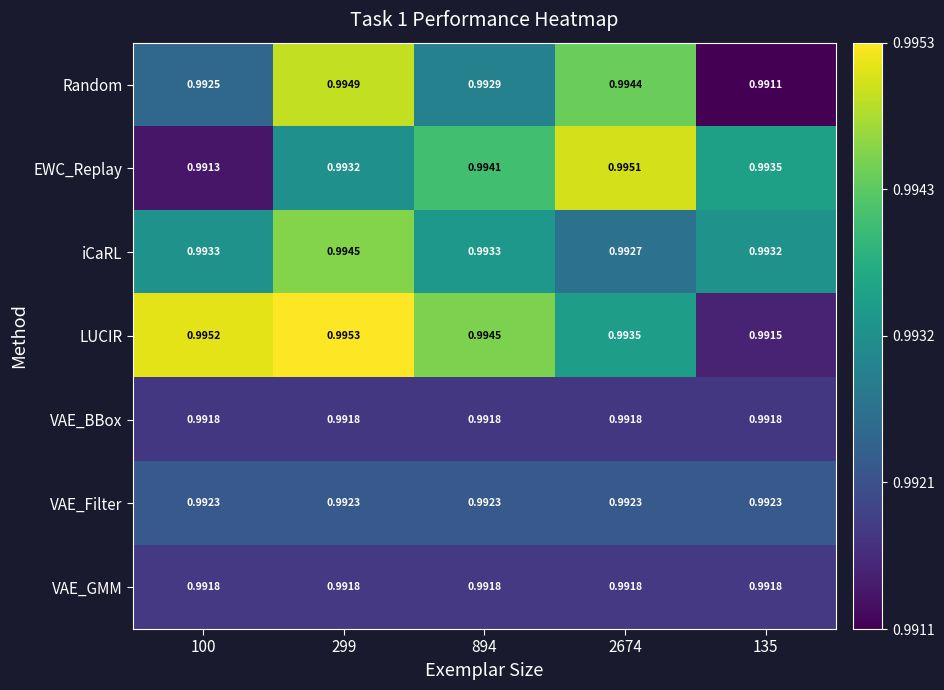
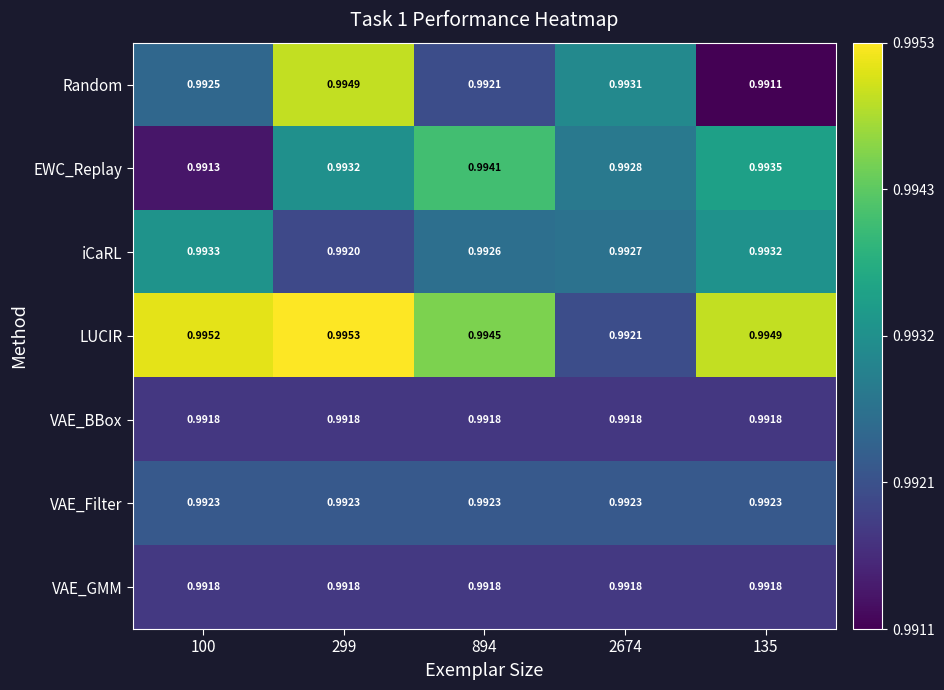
  {
    "Random": {
      "100": 0.9925,
      "299": 0.9949,
-     "894": 0.9929,
-     "2674": 0.9944,
+     "894": 0.9921,
+     "2674": 0.9931,
      "135": 0.9911
    },
    "EWC_Replay": {
      "100": 0.9913,
      "299": 0.9932,
      "894": 0.9941,
-     "2674": 0.9951,
+     "2674": 0.9928,
      "135": 0.9935
    },
    "iCaRL": {
      "100": 0.9933,
-     "299": 0.9945,
-     "894": 0.9933,
+     "299": 0.9920,
+     "894": 0.9926,
      "2674": 0.9927,
      "135": 0.9932
    },
    "LUCIR": {
      "100": 0.9952,
      "299": 0.9953,
      "894": 0.9945,
-     "2674": 0.9935,
-     "135": 0.9915
+     "2674": 0.9921,
+     "135": 0.9949
    },
    "VAE_BBox": {
      "100": 0.9918,
      "299": 0.9918,
      "894": 0.9918,
      "2674": 0.9918,
      "135": 0.9918
    },
    "VAE_Filter": {
      "100": 0.9923,
      "299": 0.9923,
      "894": 0.9923,
      "2674": 0.9923,
      "135": 0.9923
    },
    "VAE_GMM": {
      "100": 0.9918,
      "299": 0.9918,
      "894": 0.9918,
      "2674": 0.9918,
      "135": 0.9918
    }
  }
